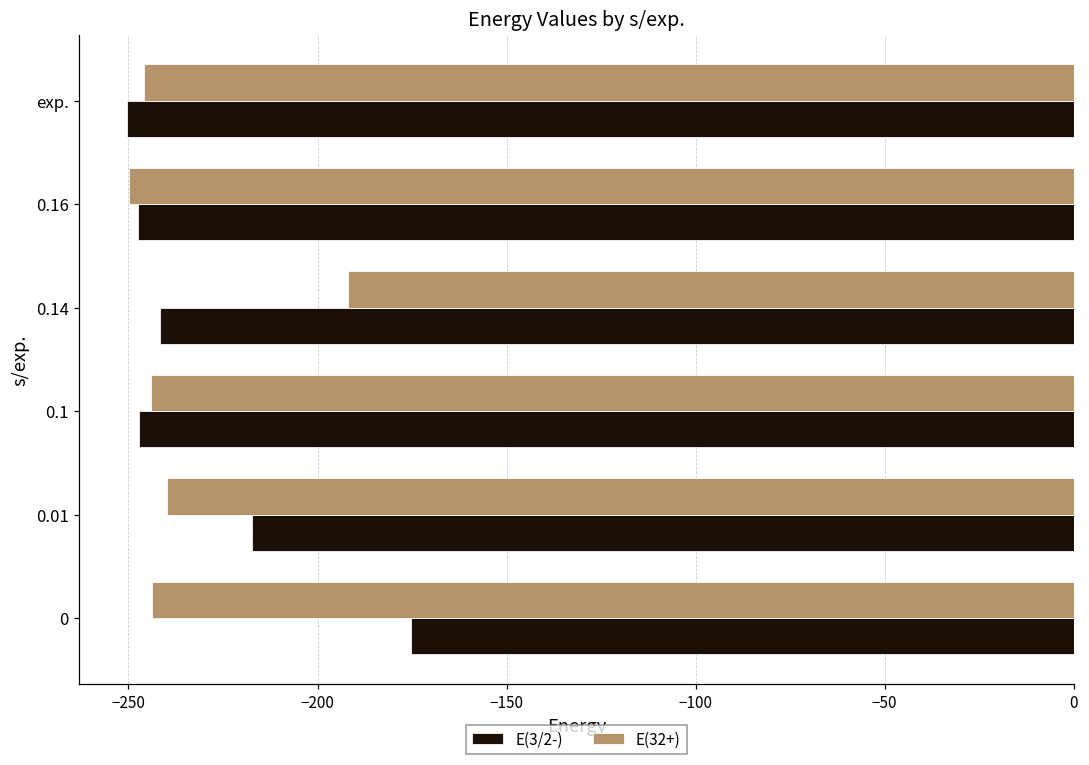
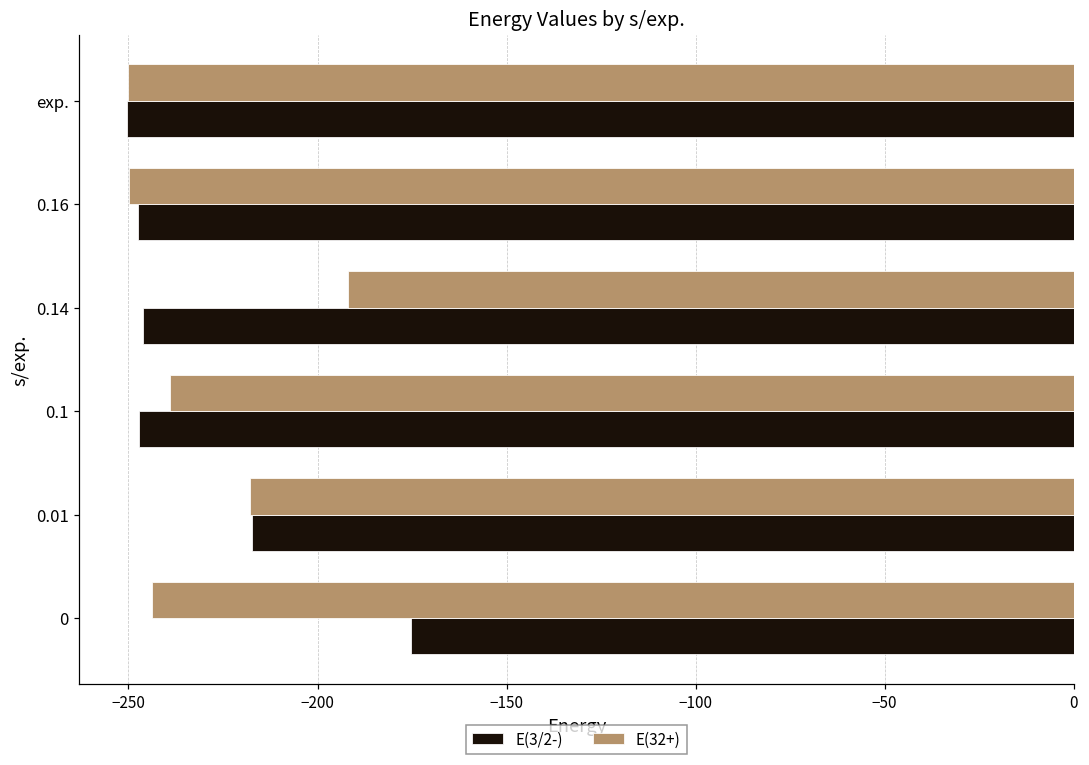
  {
    "E(3/2-)": {
      "exp.": -251,
      "0.16": -248,
-     "0.14": -242,
+     "0.14": -246,
      "0.1": -247,
      "0.01": -217,
      "0": -175
    },
    "E(32+)": {
-     "exp.": -246,
+     "exp.": -250,
      "0.16": -250,
      "0.14": -192,
-     "0.1": -244,
-     "0.01": -240,
+     "0.1": -239,
+     "0.01": -218,
      "0": -244
    }
  }
